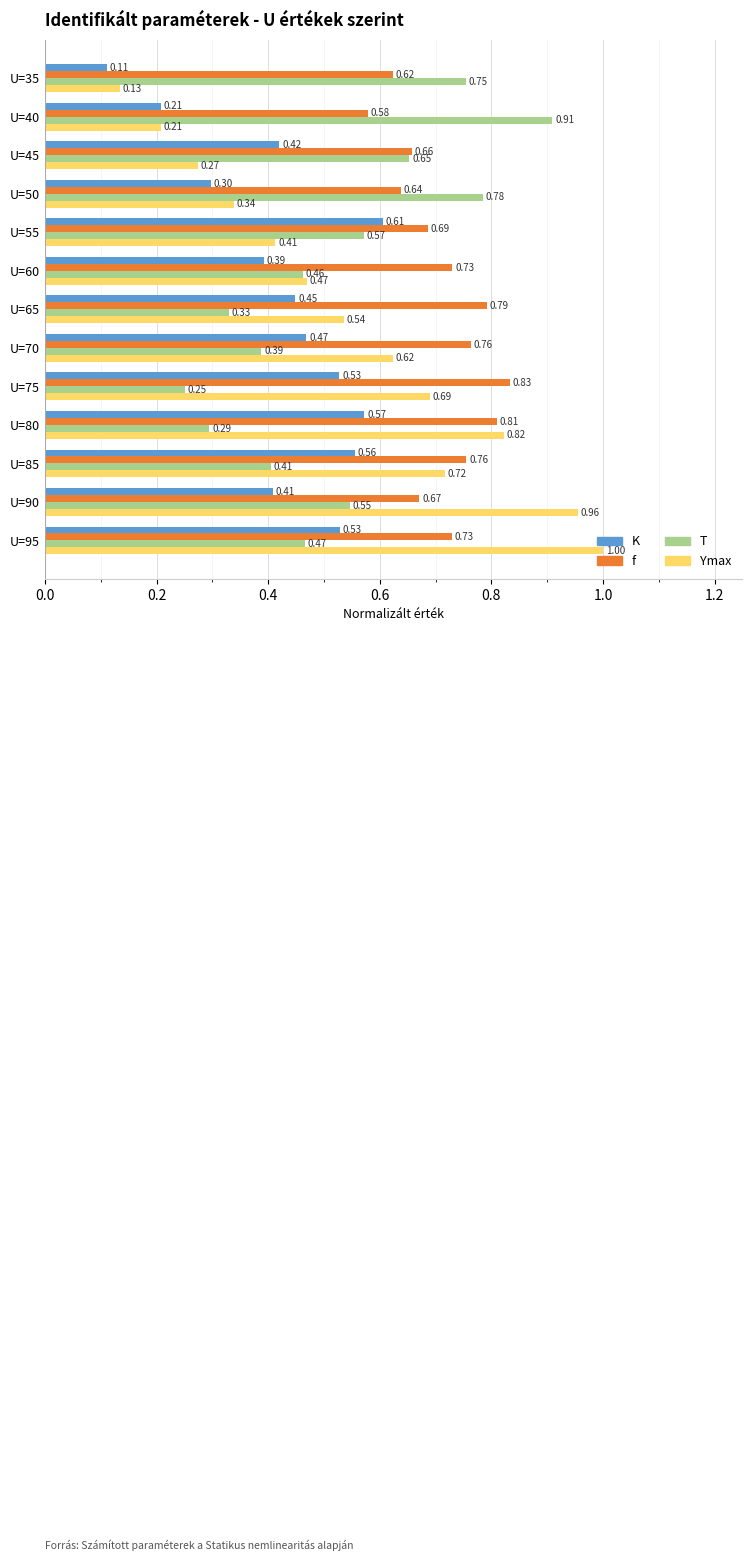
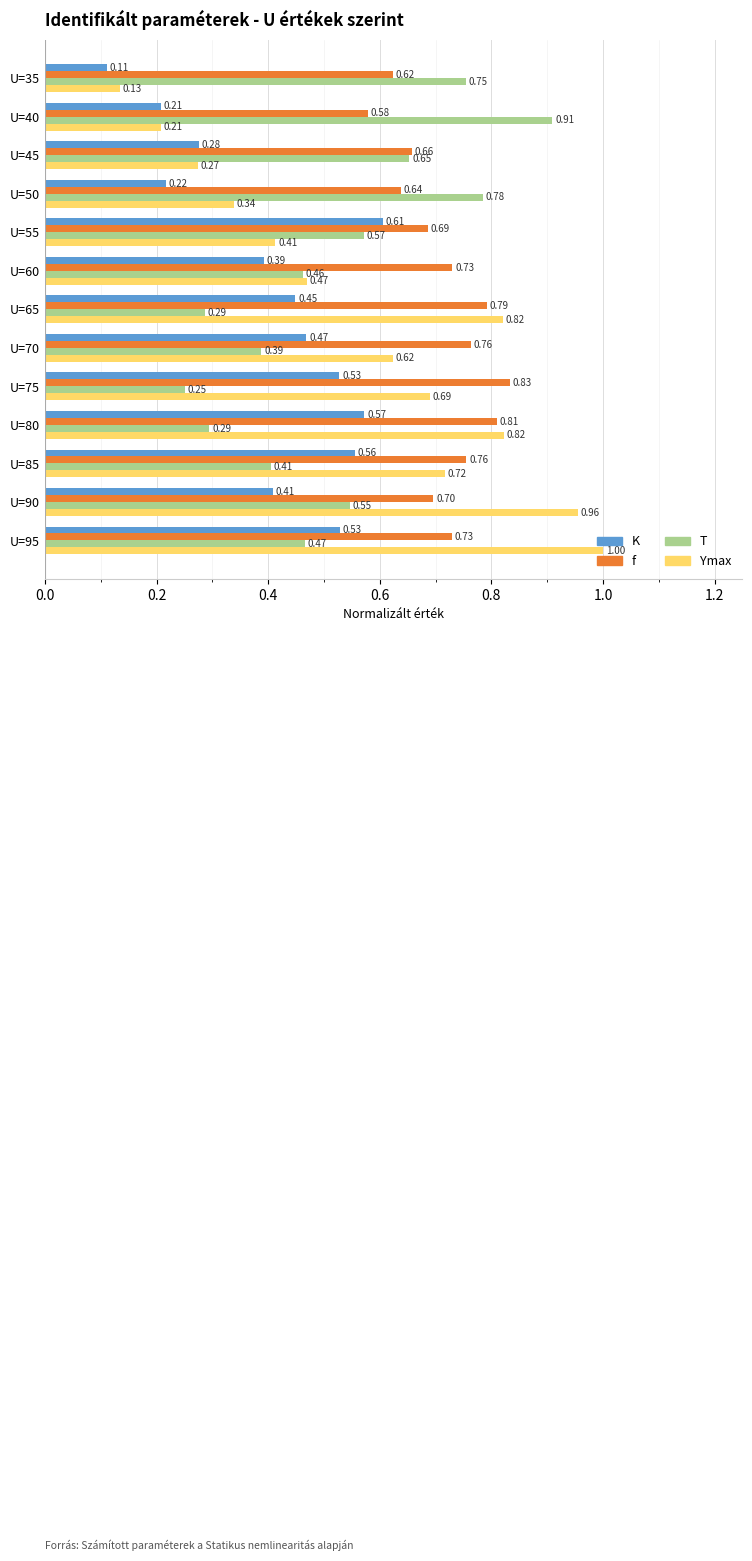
  {
    "K": {
      "U=35": 0.11,
      "U=40": 0.21,
-     "U=45": 0.42,
-     "U=50": 0.30,
+     "U=45": 0.28,
+     "U=50": 0.22,
      "U=55": 0.61,
      "U=60": 0.39,
      "U=65": 0.45,
      "U=70": 0.47,
      "U=75": 0.53,
      "U=80": 0.57,
      "U=85": 0.56,
      "U=90": 0.41,
      "U=95": 0.53
    },
    "f": {
      "U=35": 0.62,
      "U=40": 0.58,
      "U=50": 0.64,
      "U=55": 0.69,
      "U=60": 0.73,
      "U=65": 0.79,
      "U=70": 0.76,
      "U=75": 0.83,
      "U=80": 0.81,
      "U=85": 0.76,
-     "U=90": 0.67,
+     "U=90": 0.70,
      "U=95": 0.73
    },
    "T": {
      "U=35": 0.75,
      "U=40": 0.91,
      "U=50": 0.78,
      "U=55": 0.57,
-     "U=65": 0.33,
+     "U=65": 0.29,
      "U=70": 0.39,
      "U=75": 0.25,
      "U=80": 0.29,
      "U=85": 0.41,
      "U=90": 0.55,
      "U=95": 0.47
    },
    "Ymax": {
      "U=35": 0.13,
      "U=40": 0.21,
      "U=45": 0.27,
      "U=50": 0.34,
      "U=55": 0.41,
-     "U=65": 0.54,
+     "U=65": 0.82,
      "U=70": 0.62,
      "U=75": 0.69,
      "U=80": 0.82,
      "U=85": 0.72,
      "U=90": 0.96,
      "U=95": 1.00
    }
  }
